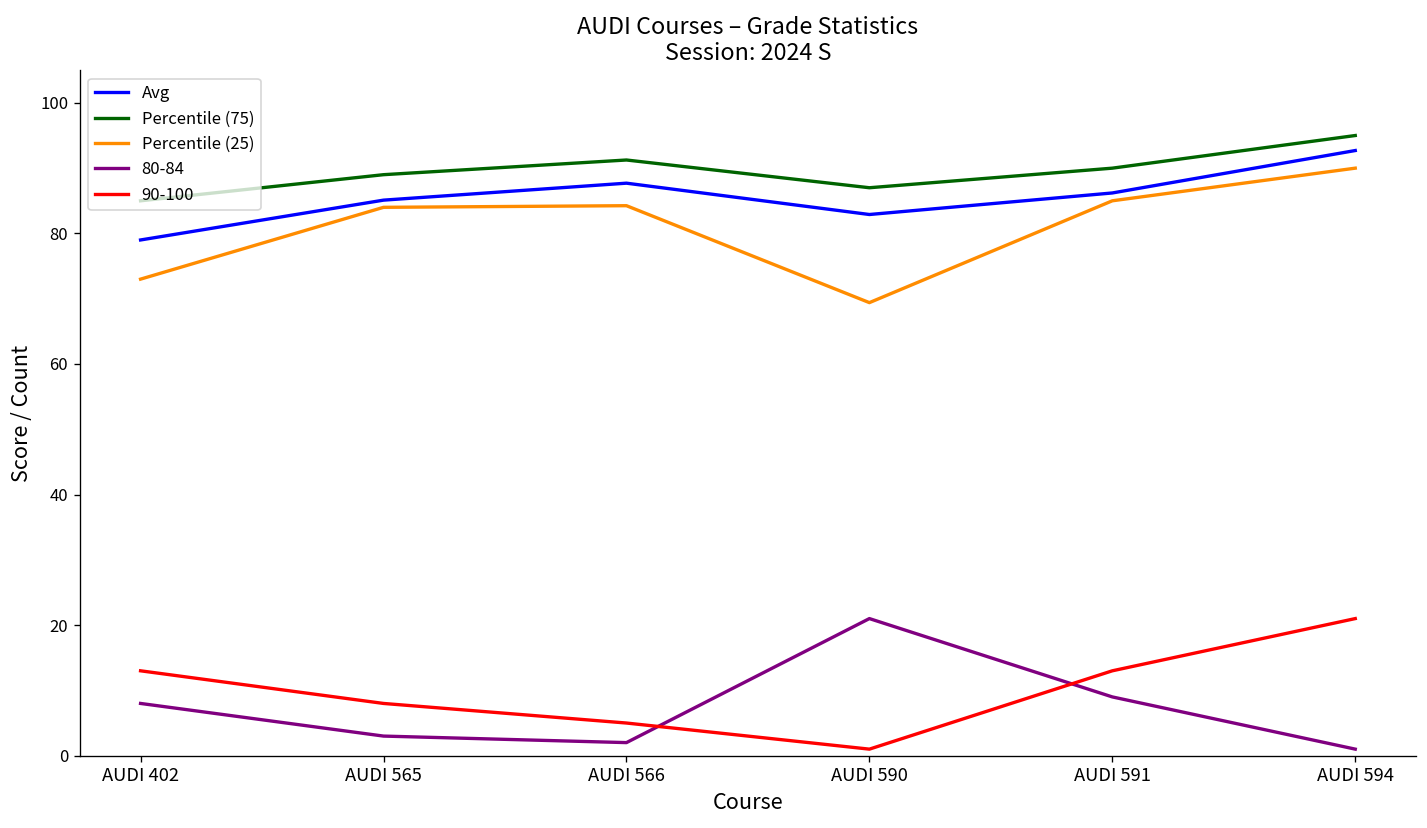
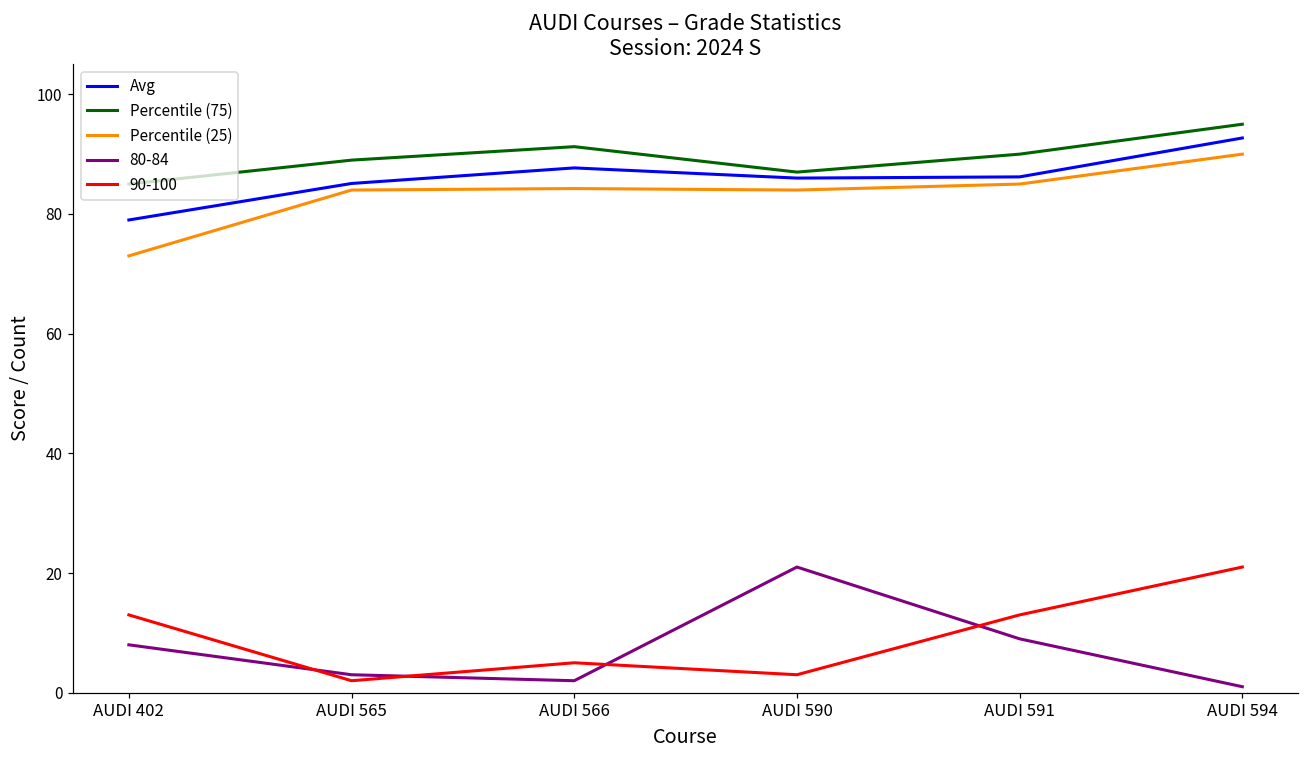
  {
    "Avg": {
      "AUDI 402": 79,
      "AUDI 565": 85,
      "AUDI 566": 88,
-     "AUDI 590": 83,
+     "AUDI 590": 86,
      "AUDI 591": 86,
      "AUDI 594": 93
    },
    "Percentile (75)": {
      "AUDI 565": 89,
      "AUDI 566": 91,
      "AUDI 590": 87,
      "AUDI 591": 90,
      "AUDI 594": 95
    },
    "Percentile (25)": {
      "AUDI 402": 73,
      "AUDI 565": 84,
      "AUDI 566": 84,
-     "AUDI 590": 69,
+     "AUDI 590": 84,
      "AUDI 591": 85,
      "AUDI 594": 90
    },
    "80-84": {
      "AUDI 402": 8,
      "AUDI 565": 3,
      "AUDI 566": 2,
      "AUDI 590": 21,
      "AUDI 591": 9,
      "AUDI 594": 1
    },
    "90-100": {
      "AUDI 402": 13,
-     "AUDI 565": 8,
+     "AUDI 565": 2,
      "AUDI 566": 5,
-     "AUDI 590": 1,
+     "AUDI 590": 3,
      "AUDI 591": 13,
      "AUDI 594": 21
    }
  }
